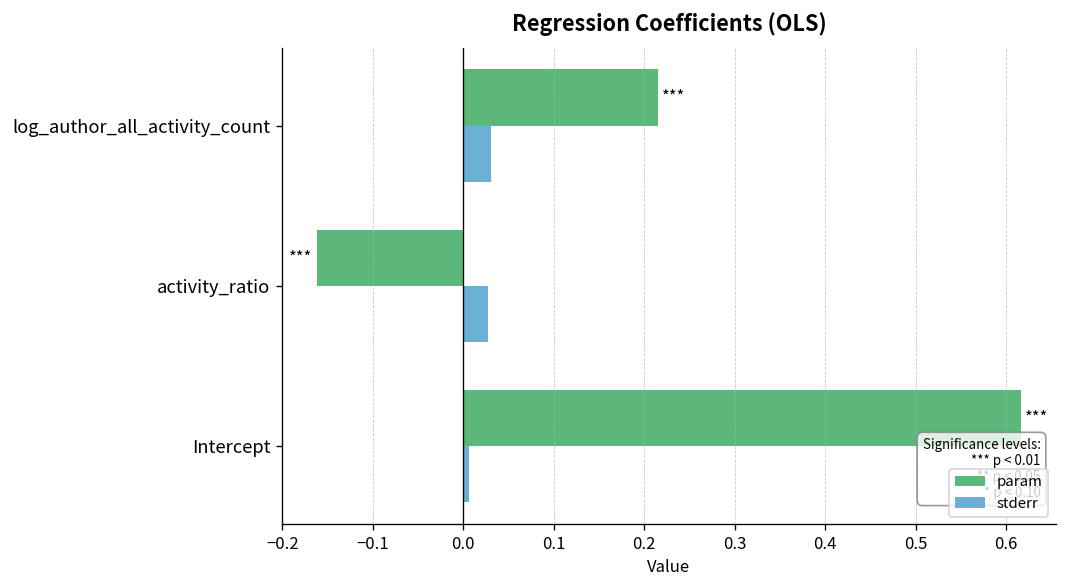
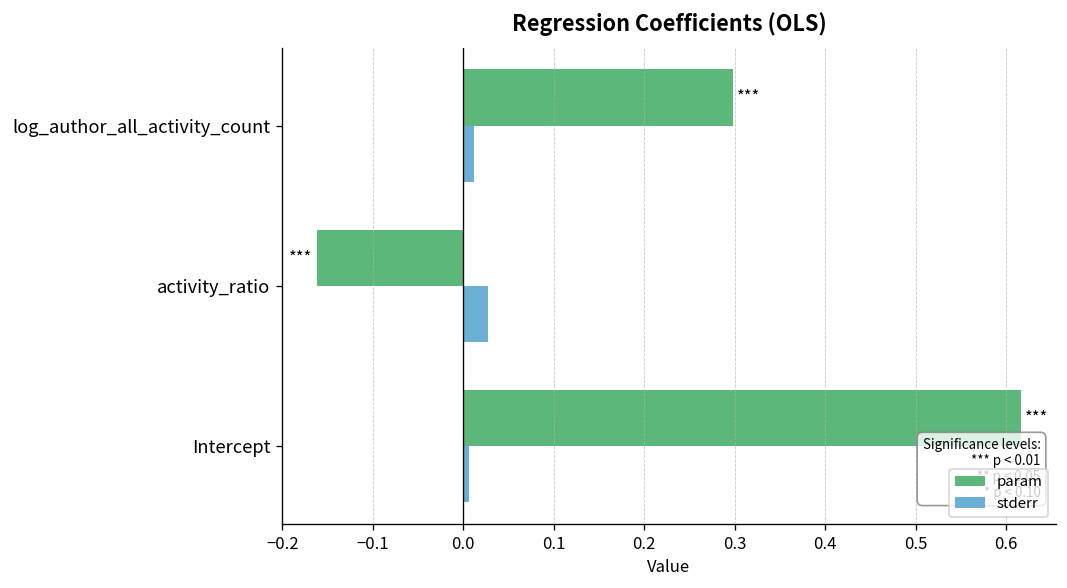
  {
    "param": {
-     "log_author_all_activity_count": 0.21,
+     "log_author_all_activity_count": 0.30,
      "activity_ratio": -0.16
    },
    "stderr": {
-     "log_author_all_activity_count": 0.03,
+     "log_author_all_activity_count": 0.01,
      "activity_ratio": 0.03,
      "Intercept": 0.01
    }
  }
